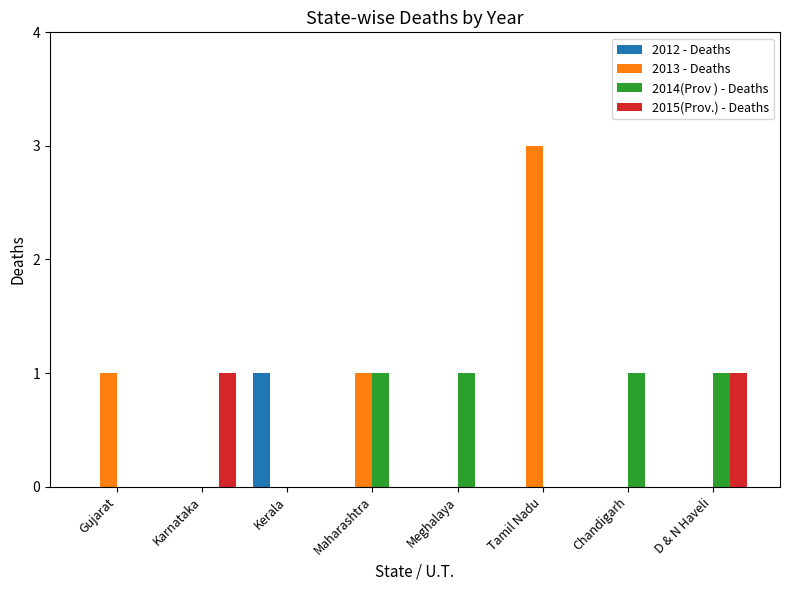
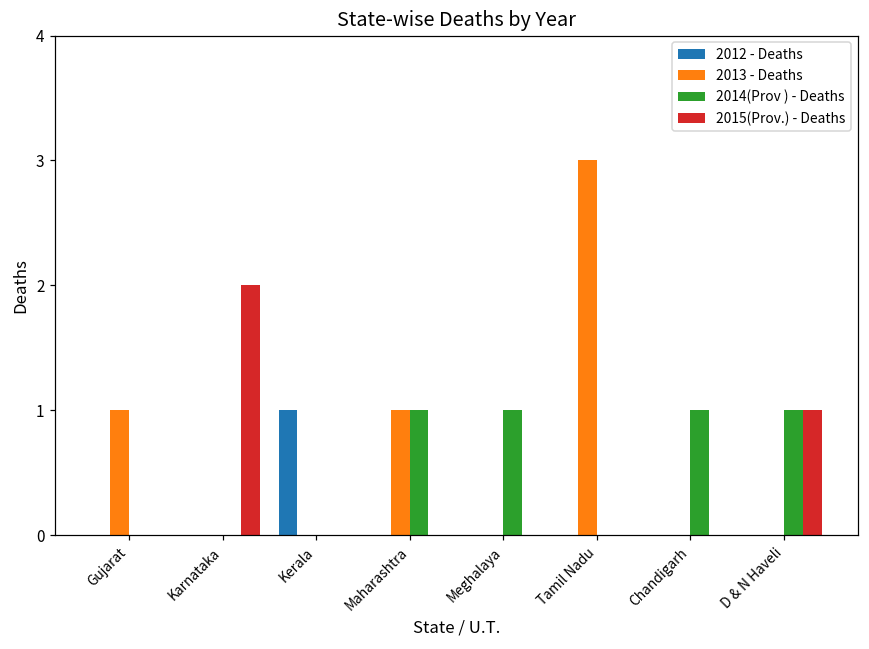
  {
    "2012 - Deaths": {
      "Gujarat": 0,
      "Karnataka": 0,
      "Kerala": 1,
      "Maharashtra": 0,
      "Meghalaya": 0,
      "Tamil Nadu": 0,
      "Chandigarh": 0,
      "D & N Haveli": 0
    },
    "2013 - Deaths": {
      "Gujarat": 1,
      "Karnataka": 0,
      "Kerala": 0,
      "Maharashtra": 1,
      "Meghalaya": 0,
      "Tamil Nadu": 3,
      "Chandigarh": 0,
      "D & N Haveli": 0
    },
    "2014(Prov ) - Deaths": {
      "Gujarat": 0,
      "Karnataka": 0,
      "Kerala": 0,
      "Maharashtra": 1,
      "Meghalaya": 1,
      "Tamil Nadu": 0,
      "Chandigarh": 1,
      "D & N Haveli": 1
    },
    "2015(Prov.) - Deaths": {
      "Gujarat": 0,
-     "Karnataka": 1,
+     "Karnataka": 2,
      "Kerala": 0,
      "Maharashtra": 0,
      "Meghalaya": 0,
      "Tamil Nadu": 0,
      "Chandigarh": 0,
      "D & N Haveli": 1
    }
  }
